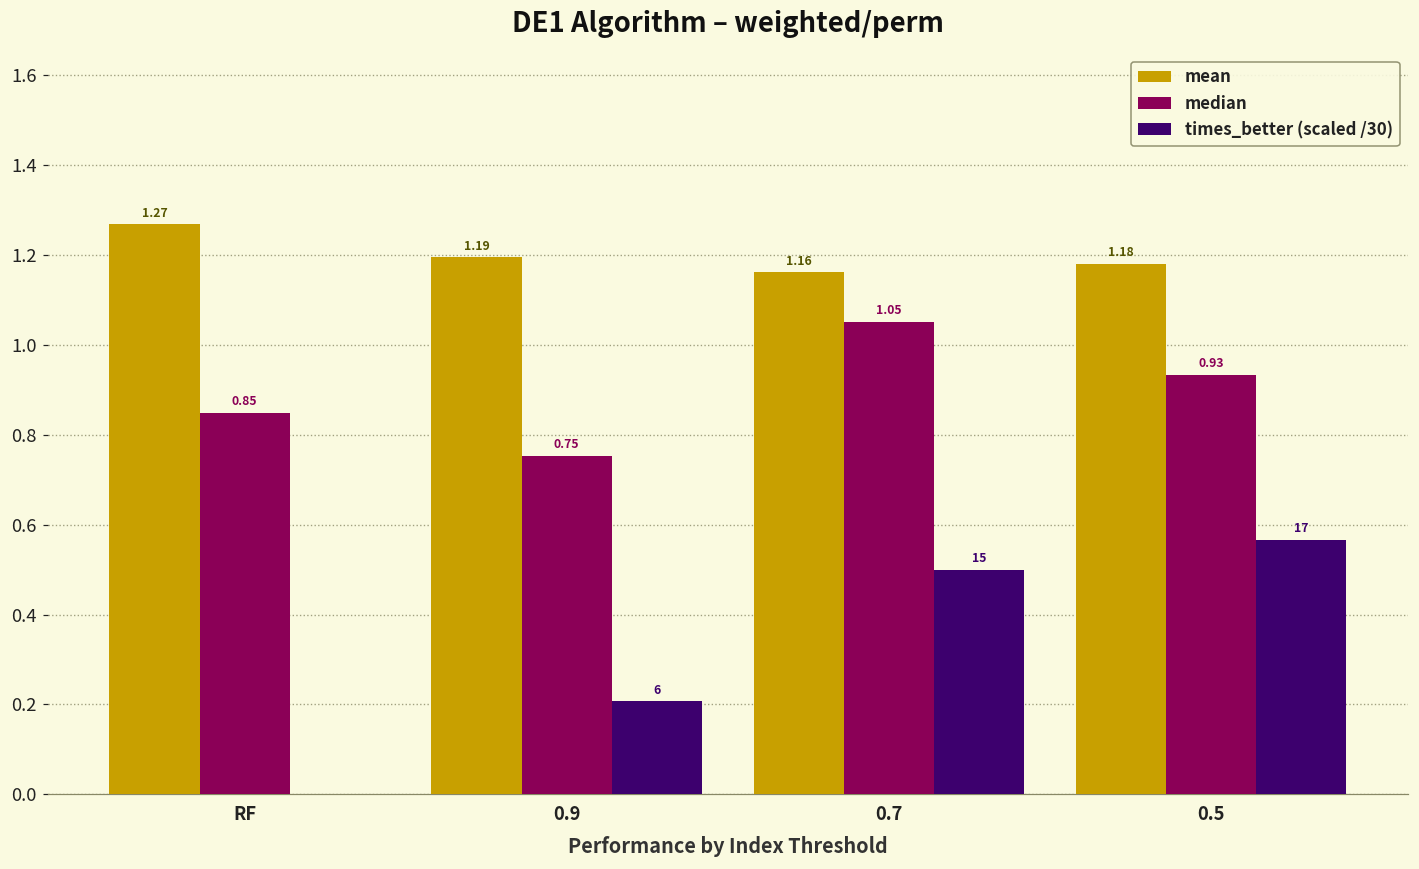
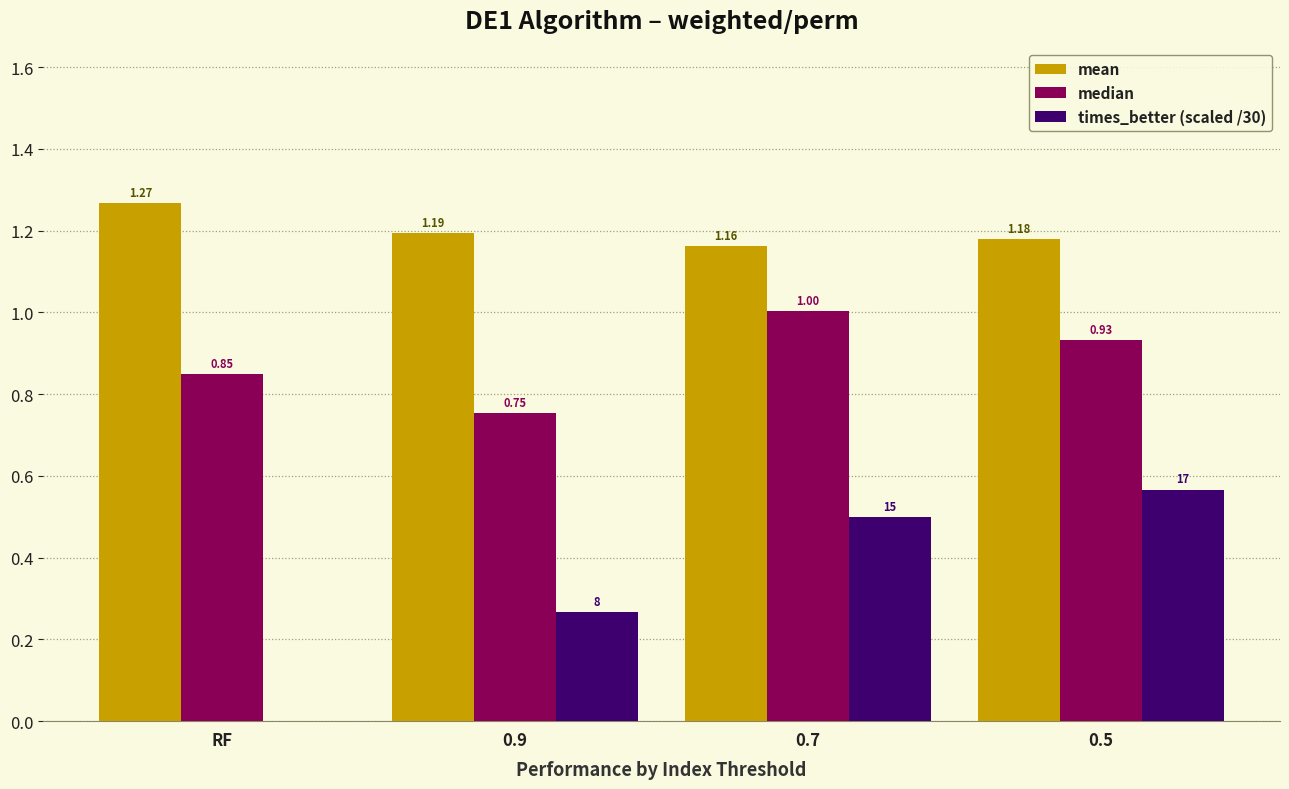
  {
    "mean": {
      "RF": 1.27,
      "0.9": 1.19,
      "0.7": 1.16,
      "0.5": 1.18
    },
    "median": {
      "RF": 0.85,
      "0.9": 0.75,
-     "0.7": 1.05,
+     "0.7": 1.00,
      "0.5": 0.93
    },
    "times_better (scaled /30)": {
-     "0.9": 6
+     "0.9": 8
    }
  }
